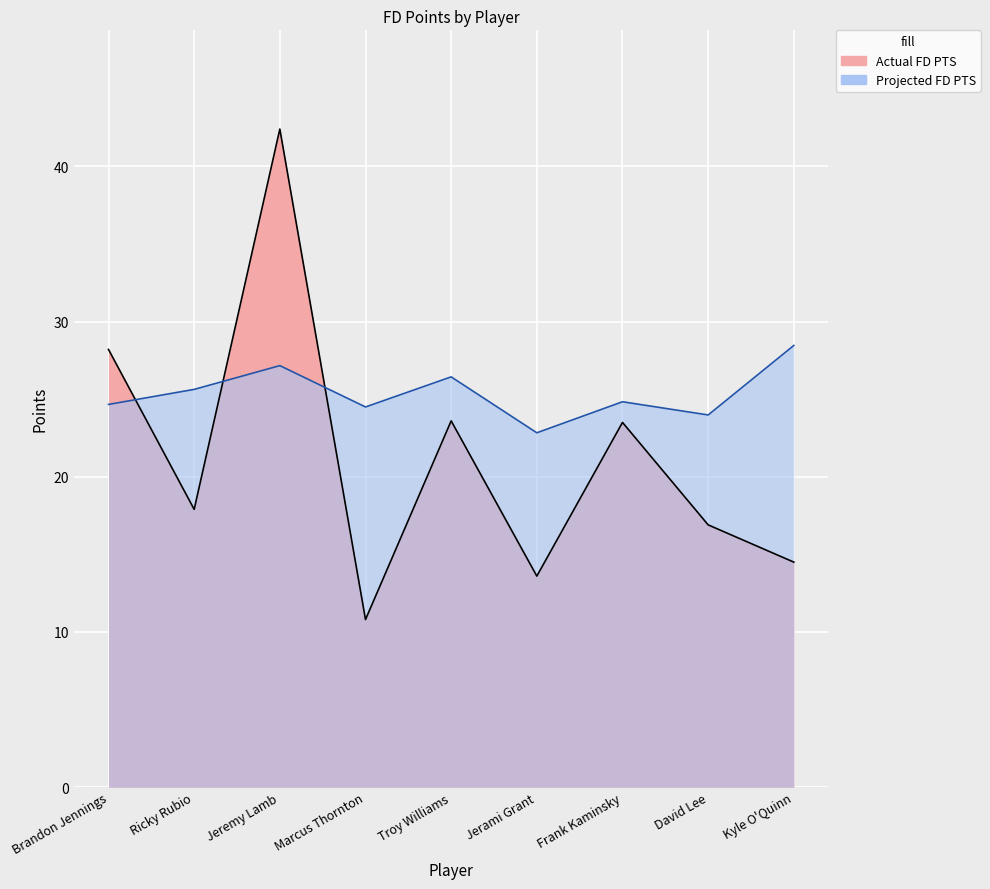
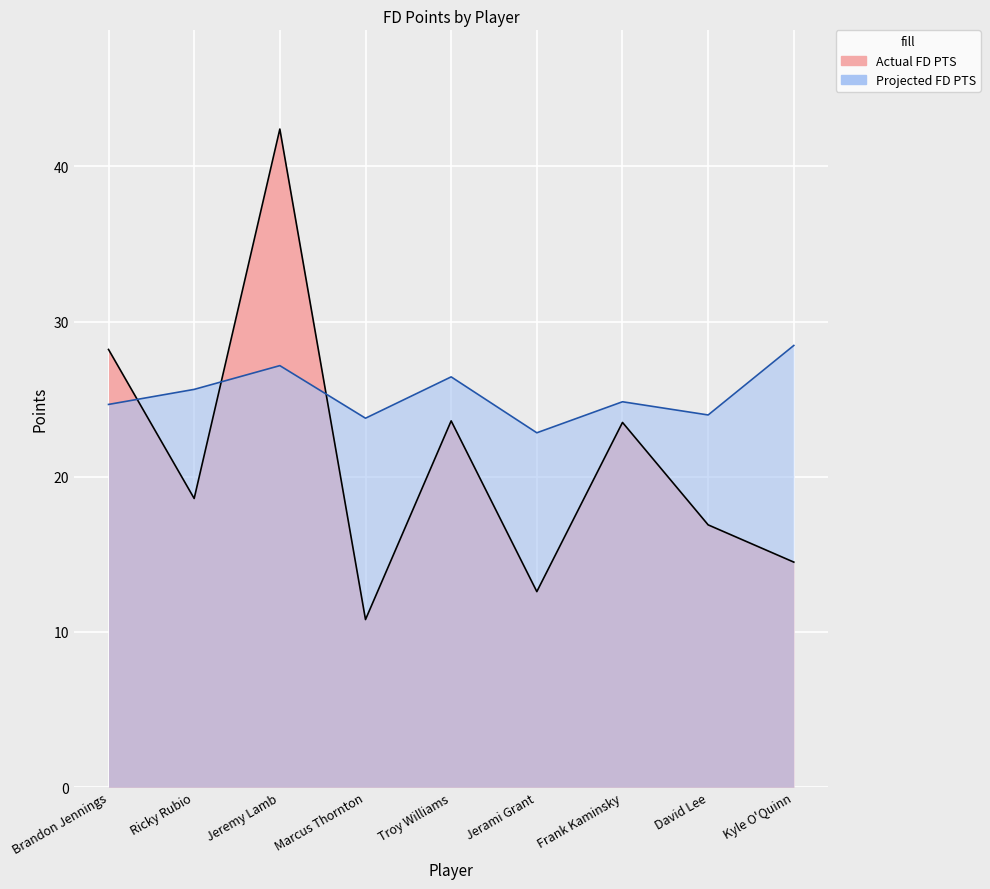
  {
    "Actual FD PTS": {
      "Brandon Jennings": 28.2,
-     "Ricky Rubio": 17.9,
+     "Ricky Rubio": 18.6,
      "Jeremy Lamb": 42.4,
      "Marcus Thornton": 10.8,
      "Troy Williams": 23.6,
-     "Jerami Grant": 13.6,
+     "Jerami Grant": 12.6,
      "Frank Kaminsky": 23.5,
      "David Lee": 16.9,
      "Kyle O'Quinn": 14.5
    },
    "Projected FD PTS": {
      "Brandon Jennings": 24.7,
      "Ricky Rubio": 25.6,
      "Jeremy Lamb": 27.2,
-     "Marcus Thornton": 24.5,
+     "Marcus Thornton": 23.8,
      "Troy Williams": 26.4,
      "Jerami Grant": 22.8,
      "Frank Kaminsky": 24.8,
      "David Lee": 24.0,
      "Kyle O'Quinn": 28.5
    }
  }
